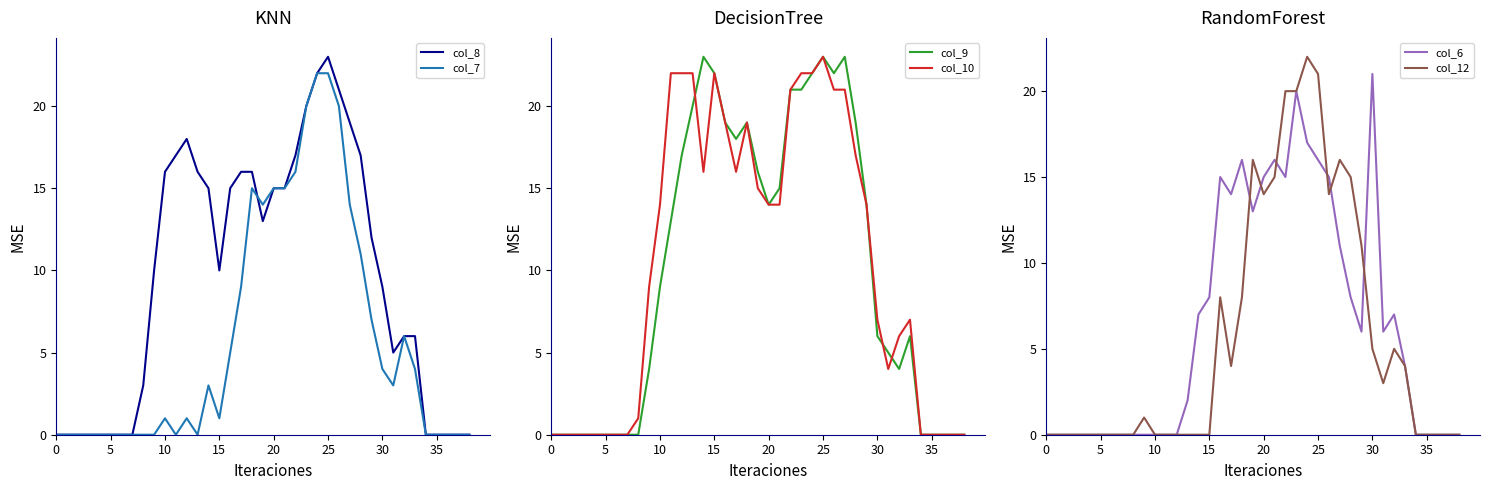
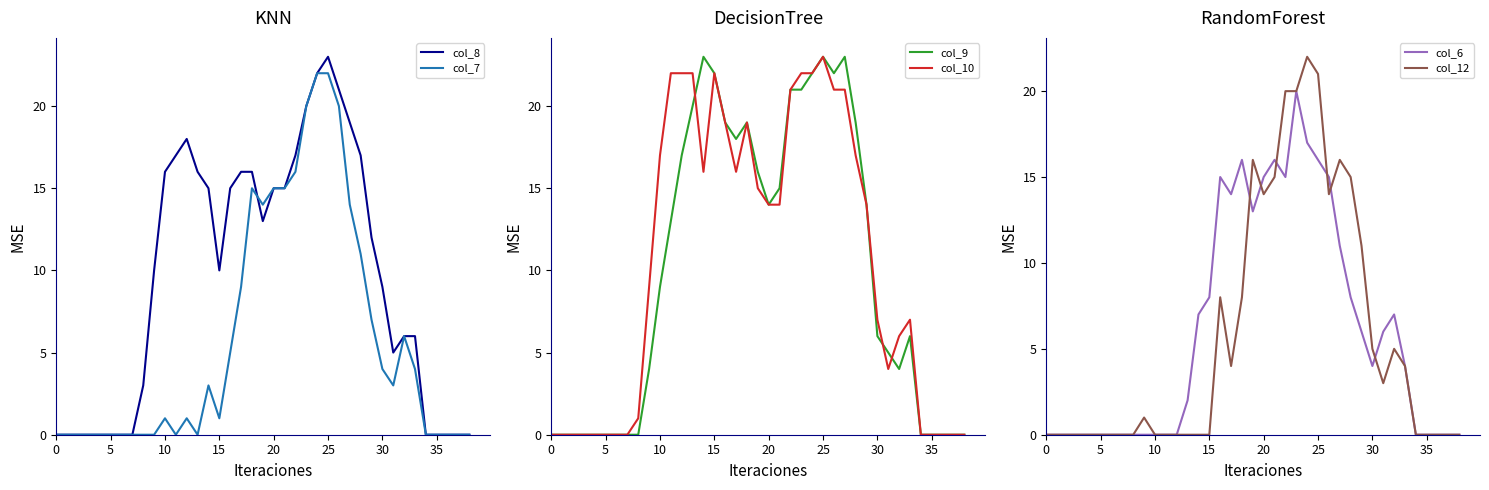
  {
    "KNN": {
      "col_8": {
        "10": 16.0,
        "15": 10.0,
        "25": 23.0,
        "30": 9.0
      },
      "col_7": {
        "10": 1.0,
        "15": 1.0,
        "25": 22.0,
        "30": 4.0
      }
    },
    "DecisionTree": {
      "col_9": {
        "10": 9,
        "30": 6
      },
      "col_10": {
-       "10": 14,
+       "10": 17,
        "30": 7
      }
    },
    "RandomForest": {
      "col_6": {
        "15": 8,
        "20": 15,
        "25": 16,
-       "30": 21
+       "30": 4
      },
      "col_12": {
        "15": 0,
        "20": 14,
        "25": 21,
        "30": 5
      }
    }
  }
